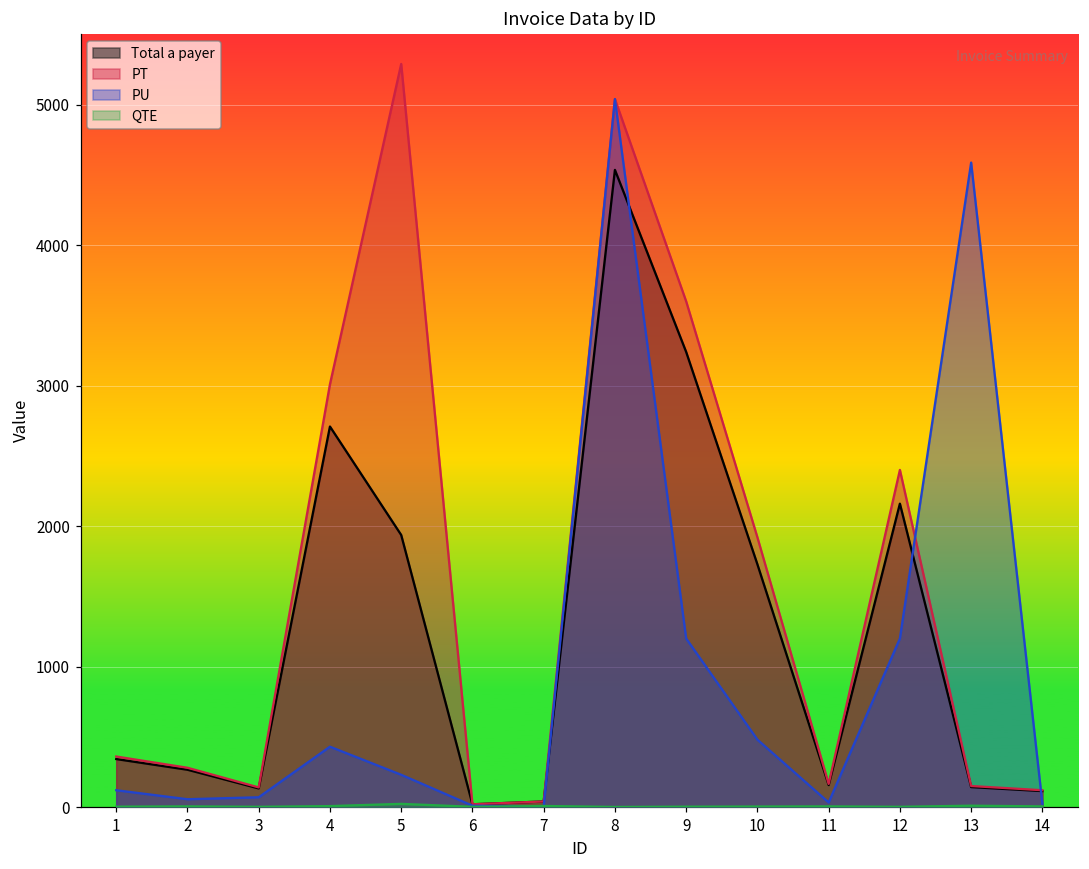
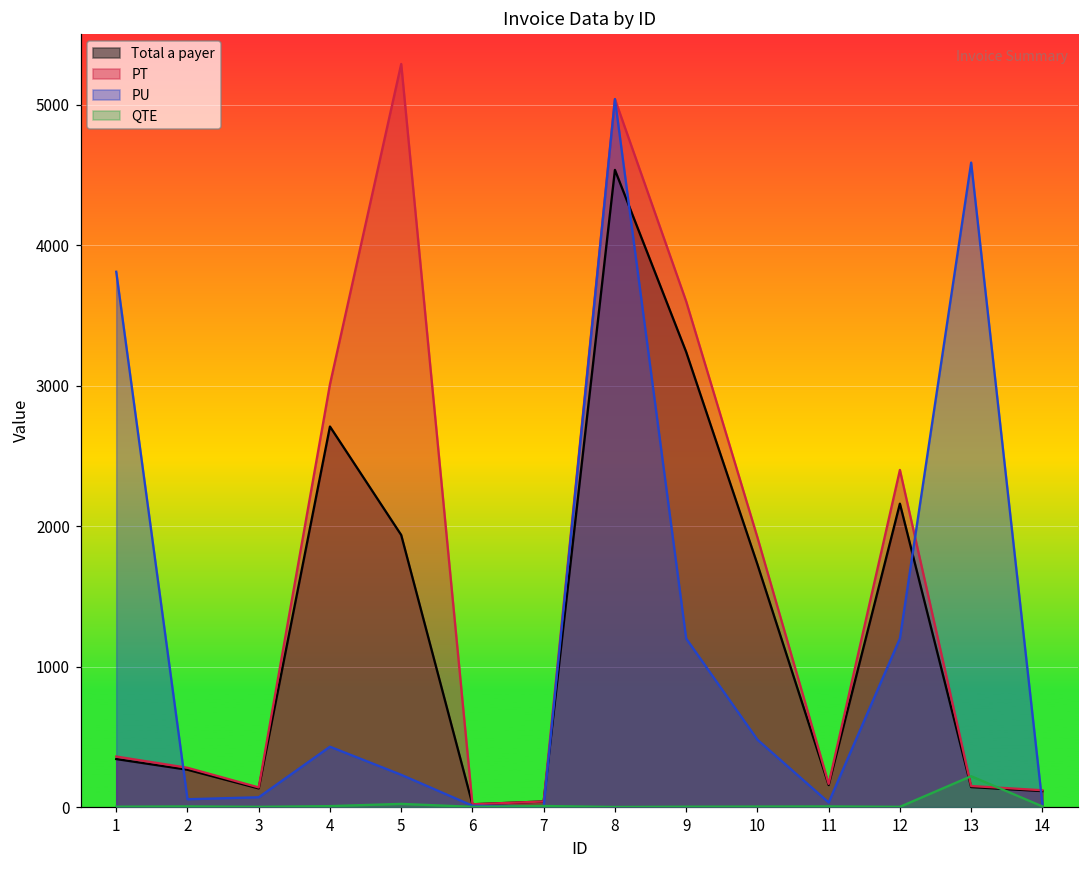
  {
    "Total a payer": {
      "4": 2710,
      "5": 1940,
      "8": 4540,
      "9": 3240,
      "10": 1730,
      "12": 2160
    },
    "PT": {
      "4": 3010,
      "5": 5290,
      "9": 3600,
      "10": 1920,
      "12": 2400
    },
    "PU": {
-     "1": 120,
+     "1": 3810,
      "2": 60,
      "3": 70,
      "4": 430,
      "5": 230,
      "9": 1200,
      "10": 480,
      "11": 30,
      "12": 1200,
      "13": 4590
    },
    "QTE": {
      "1": 0,
      "2": 10,
      "3": 0,
      "4": 10,
      "5": 20,
      "8": 0,
      "9": 0,
      "10": 0,
      "11": 10,
      "12": 0,
-     "13": 10
+     "13": 220
    }
  }
